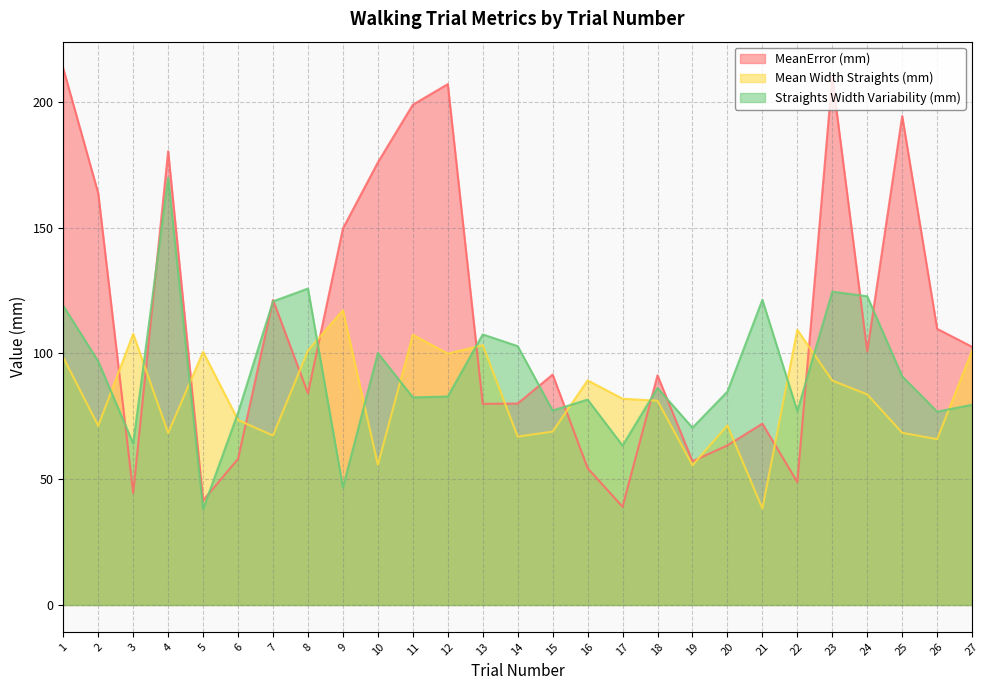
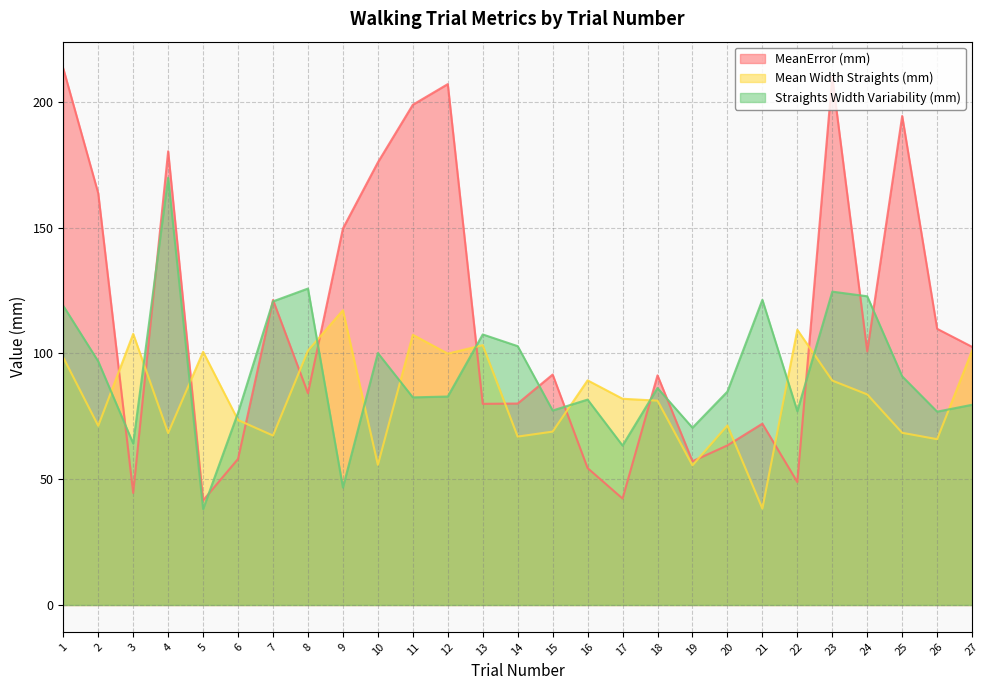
  {
    "MeanError (mm)": {
      "1": 213,
      "2": 164,
      "3": 45,
      "4": 180,
      "5": 42,
      "6": 58,
      "8": 84,
      "9": 150,
      "10": 176,
      "11": 199,
      "12": 207,
      "13": 80,
      "14": 80,
      "15": 92,
      "16": 54,
-     "17": 39,
+     "17": 42,
      "18": 91,
      "19": 57,
      "20": 63,
      "21": 72,
      "22": 49,
      "24": 101,
      "25": 194,
      "26": 110,
      "27": 103
    },
    "Mean Width Straights (mm)": {
      "1": 98,
      "2": 71,
      "3": 108,
      "4": 68,
      "5": 101,
      "6": 74,
      "7": 67,
      "8": 101,
      "9": 117,
      "10": 56,
      "11": 107,
      "12": 100,
      "13": 103,
      "14": 67,
      "15": 69,
      "16": 89,
      "17": 82,
      "18": 81,
      "19": 56,
      "20": 71,
      "21": 38,
      "22": 109,
      "23": 89,
      "24": 84,
      "25": 68,
      "26": 66,
      "27": 101
    },
    "Straights Width Variability (mm)": {
      "1": 119,
      "2": 97,
      "3": 64,
      "4": 170,
      "5": 38,
      "6": 76,
      "8": 126,
      "9": 47,
      "10": 100,
      "11": 83,
      "12": 83,
      "13": 108,
      "14": 103,
      "15": 77,
      "16": 82,
      "17": 63,
      "18": 86,
      "19": 70,
      "20": 85,
      "21": 121,
      "22": 77,
      "23": 125,
      "24": 123,
      "25": 91,
      "26": 77,
      "27": 80
    }
  }
